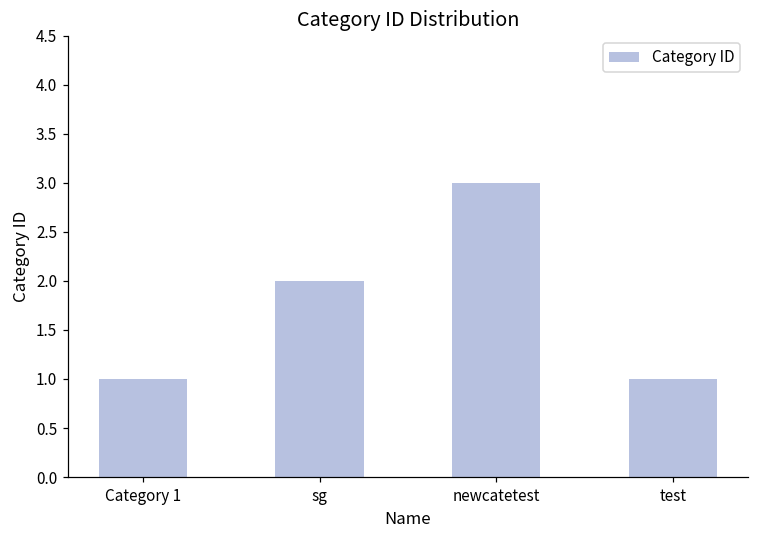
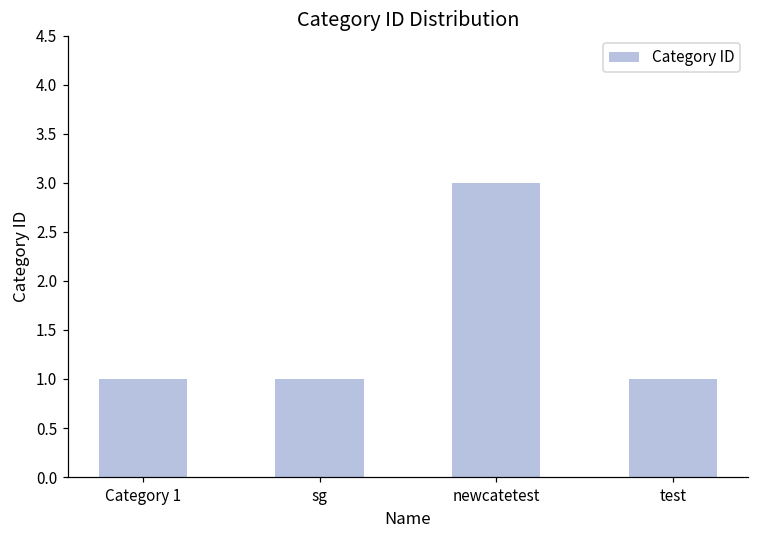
  {
    "Category 1": 1,
-   "sg": 2,
+   "sg": 1,
    "newcatetest": 3,
    "test": 1
  }
